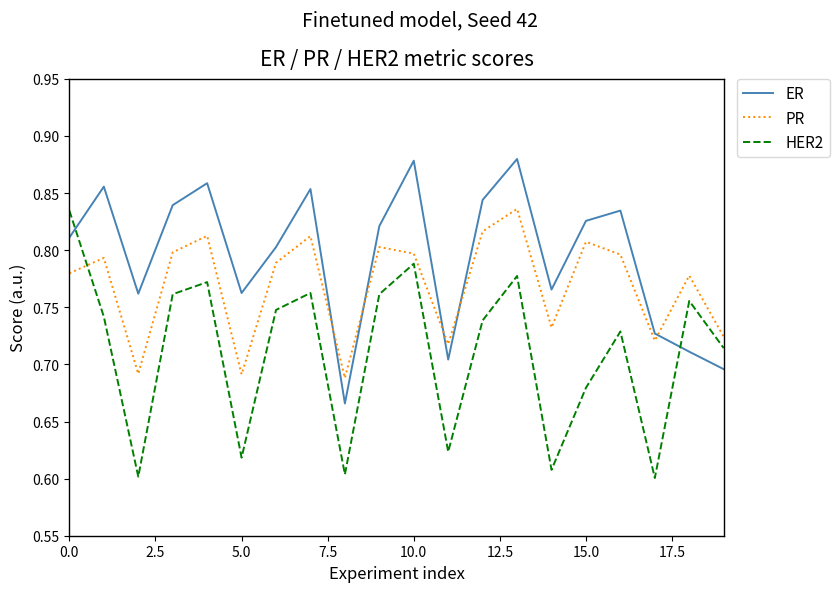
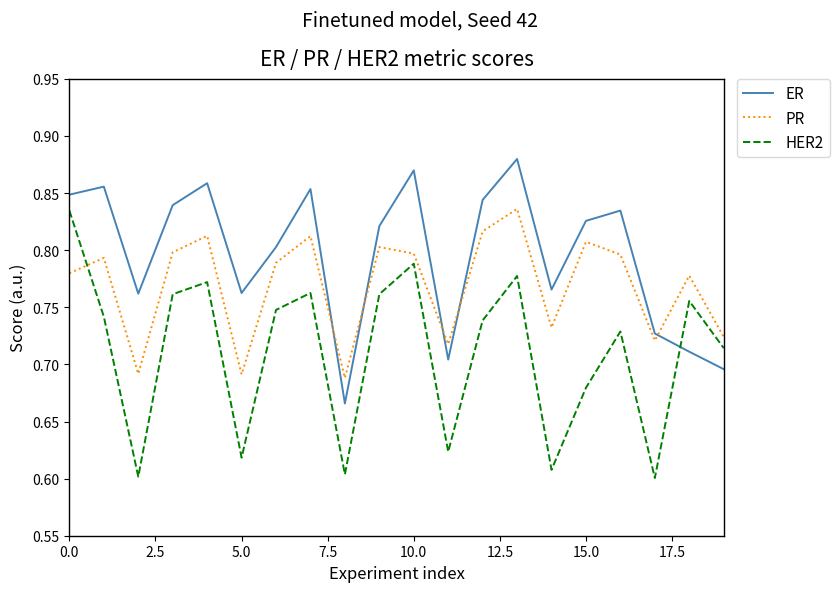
  {
    "ER": {
-     "0.0": 0.811,
+     "0.0": 0.849,
      "5.0": 0.763,
-     "10.0": 0.878,
+     "10.0": 0.870,
      "15.0": 0.826
    },
    "PR": {
      "0.0": 0.780,
      "5.0": 0.691,
      "10.0": 0.797,
      "15.0": 0.807
    },
    "HER2": {
      "0.0": 0.835,
      "5.0": 0.618,
      "10.0": 0.788,
      "15.0": 0.680
    }
  }
